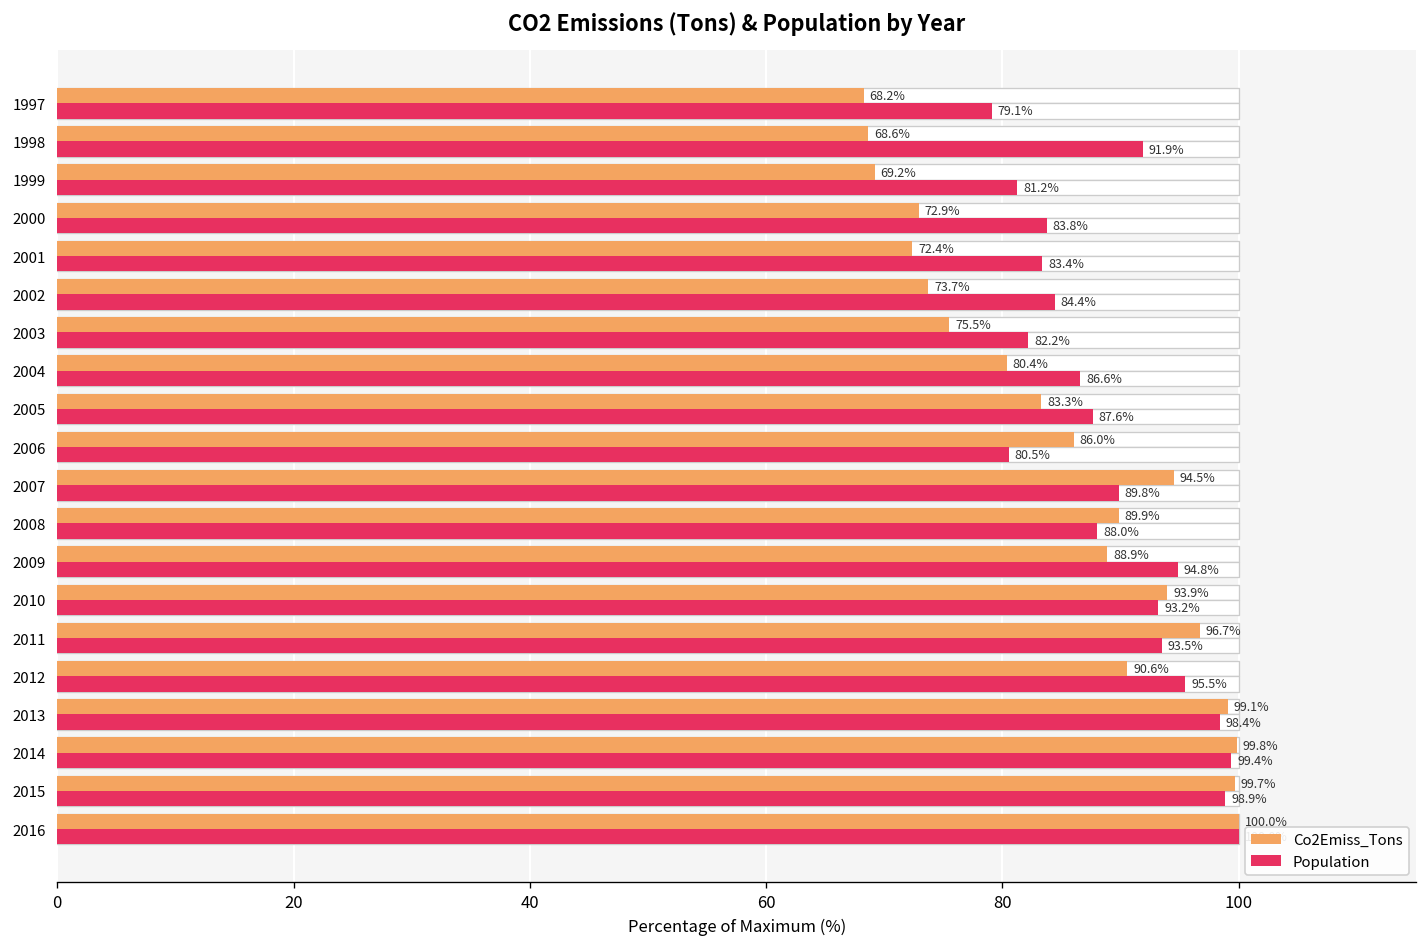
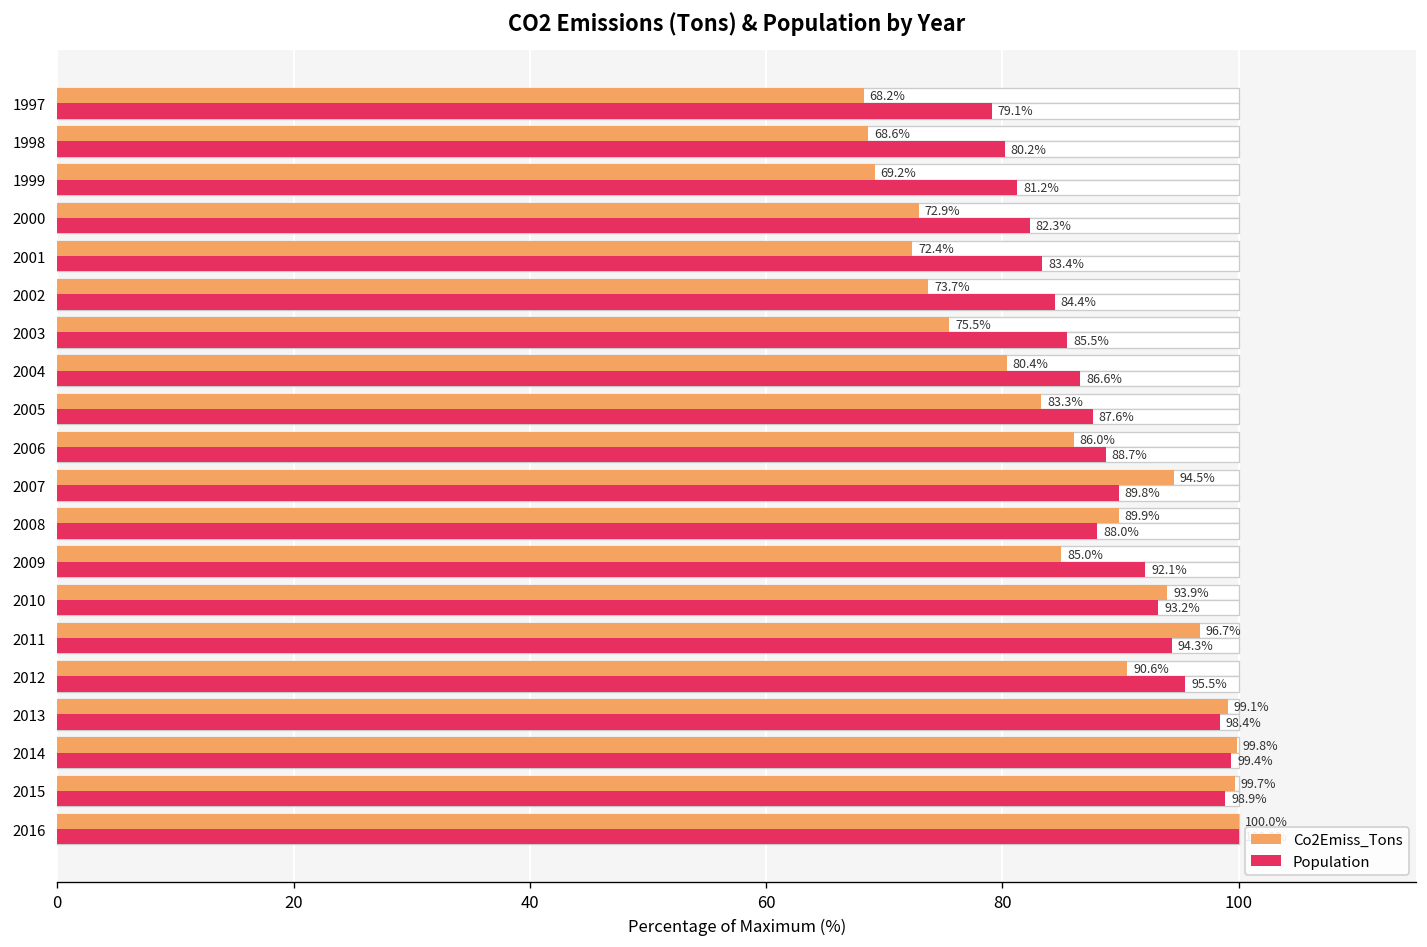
  {
    "Co2Emiss_Tons": {
-     "2009": "88.9%",
+     "2009": "85.0%",
      "2014": "99.8%"
    },
    "Population": {
-     "1998": "91.9%",
-     "2000": "83.8%",
-     "2003": "82.2%",
-     "2006": "80.5%",
-     "2009": "94.8%",
-     "2011": "93.5%"
+     "1998": "80.2%",
+     "2000": "82.3%",
+     "2003": "85.5%",
+     "2006": "88.7%",
+     "2009": "92.1%",
+     "2011": "94.3%"
    }
  }
